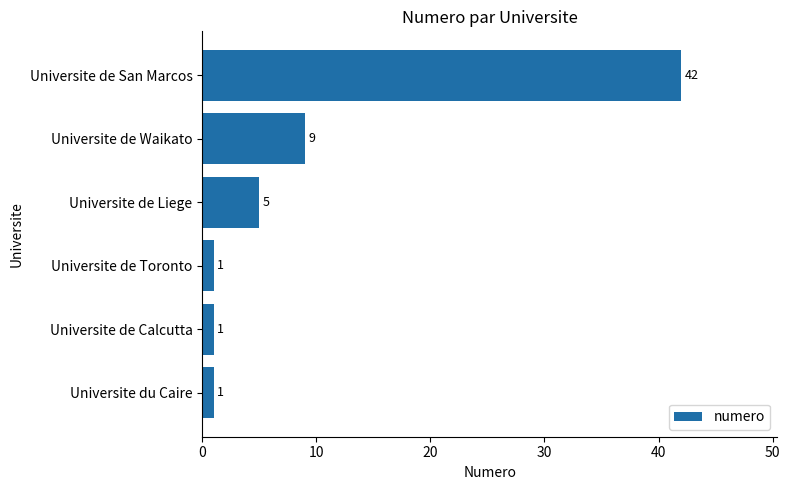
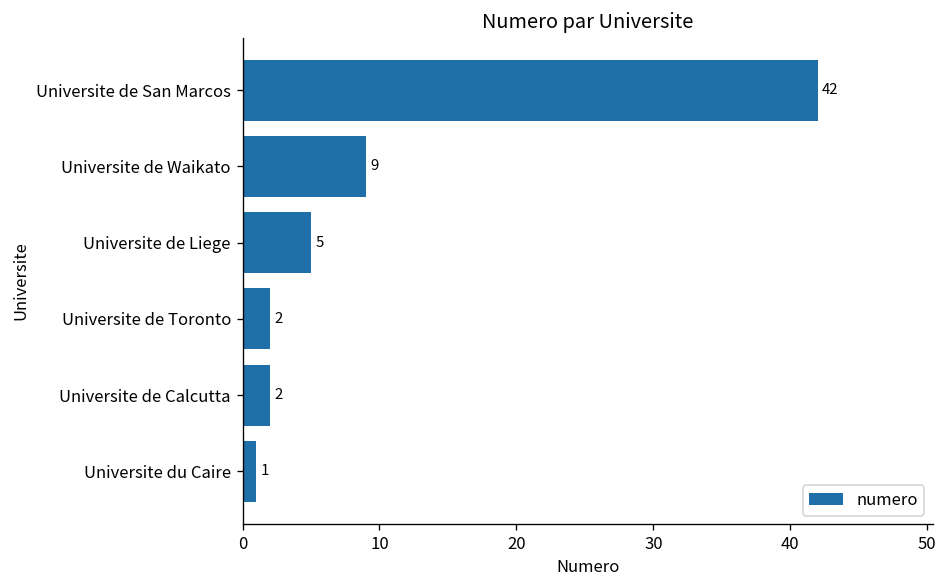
  {
    "Universite de San Marcos": 42,
    "Universite de Waikato": 9,
    "Universite de Liege": 5,
-   "Universite de Toronto": 1,
-   "Universite de Calcutta": 1,
+   "Universite de Toronto": 2,
+   "Universite de Calcutta": 2,
    "Universite du Caire": 1
  }
